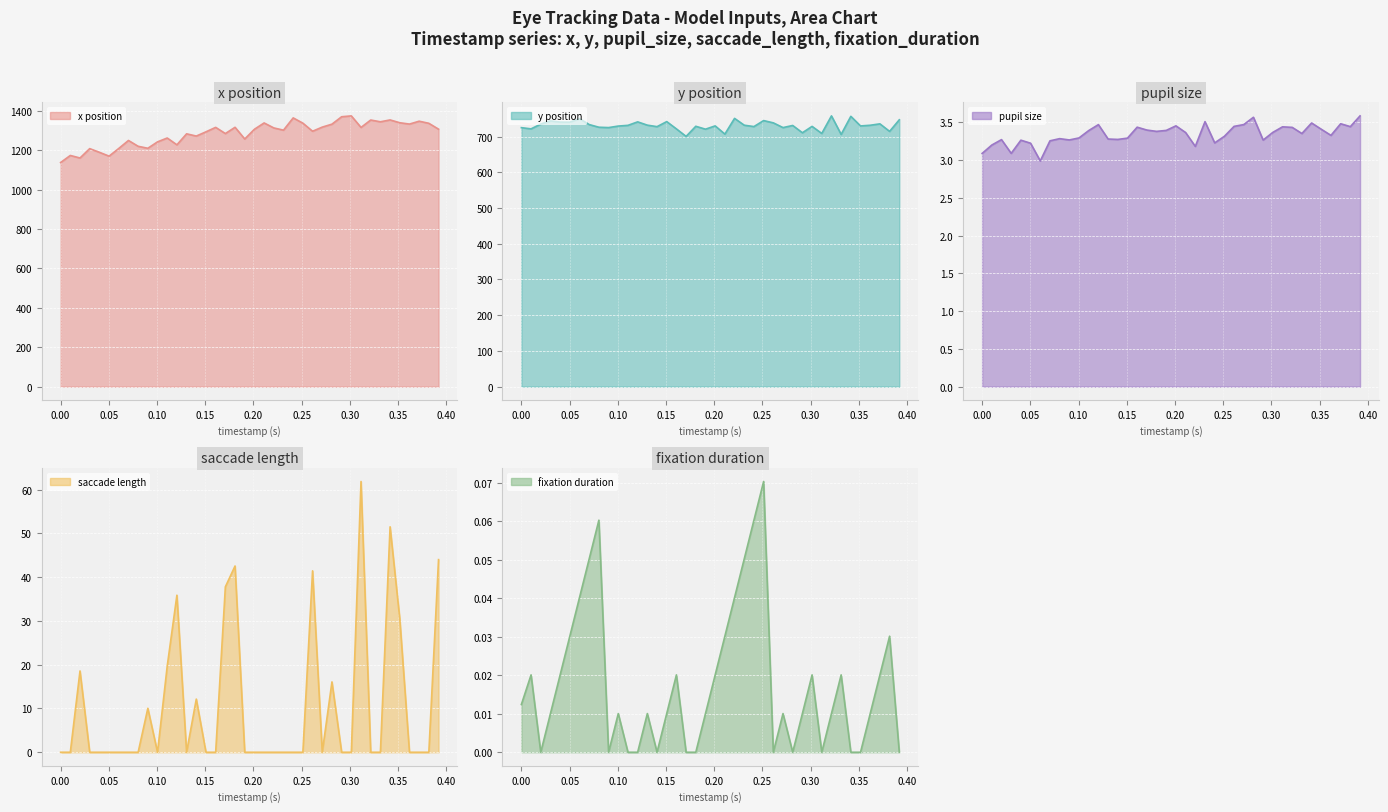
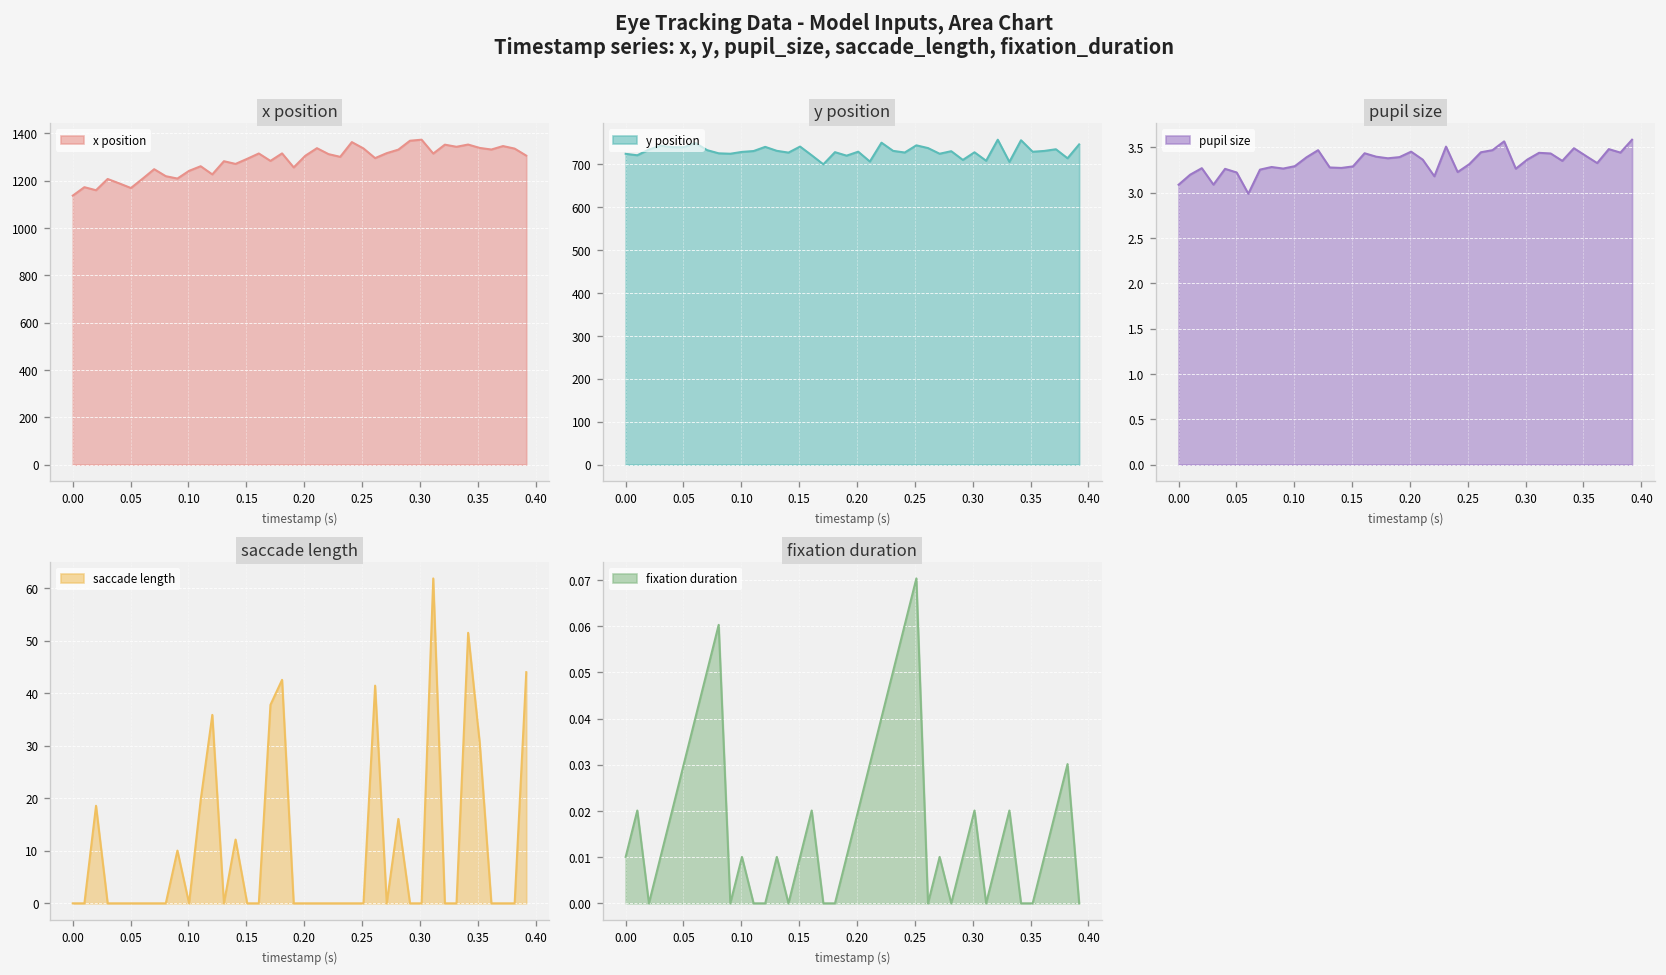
  {
    "x position": {
      "0.00": 1140
    },
    "y position": {
      "0.00": 720
    },
    "pupil size": {
      "0.00": 3.1
    },
    "saccade length": {
      "0.00": 0
    },
    "fixation duration": {
-     "0.00": 0.012
+     "0.00": 0.010
    }
  }
